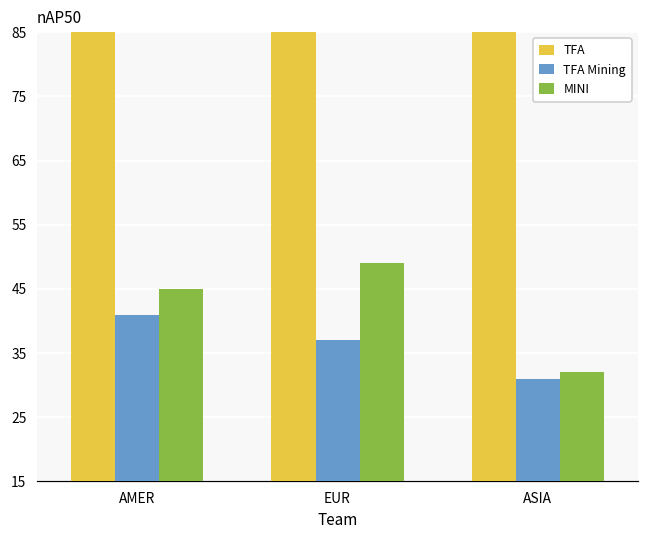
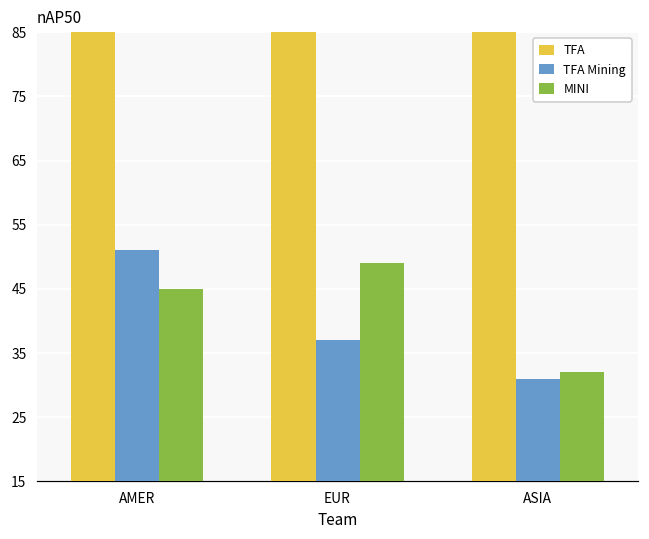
  {
    "TFA Mining": {
-     "AMER": 41,
+     "AMER": 51,
      "EUR": 37,
      "ASIA": 31
    },
    "MINI": {
      "AMER": 45,
      "EUR": 49,
      "ASIA": 32
    }
  }
